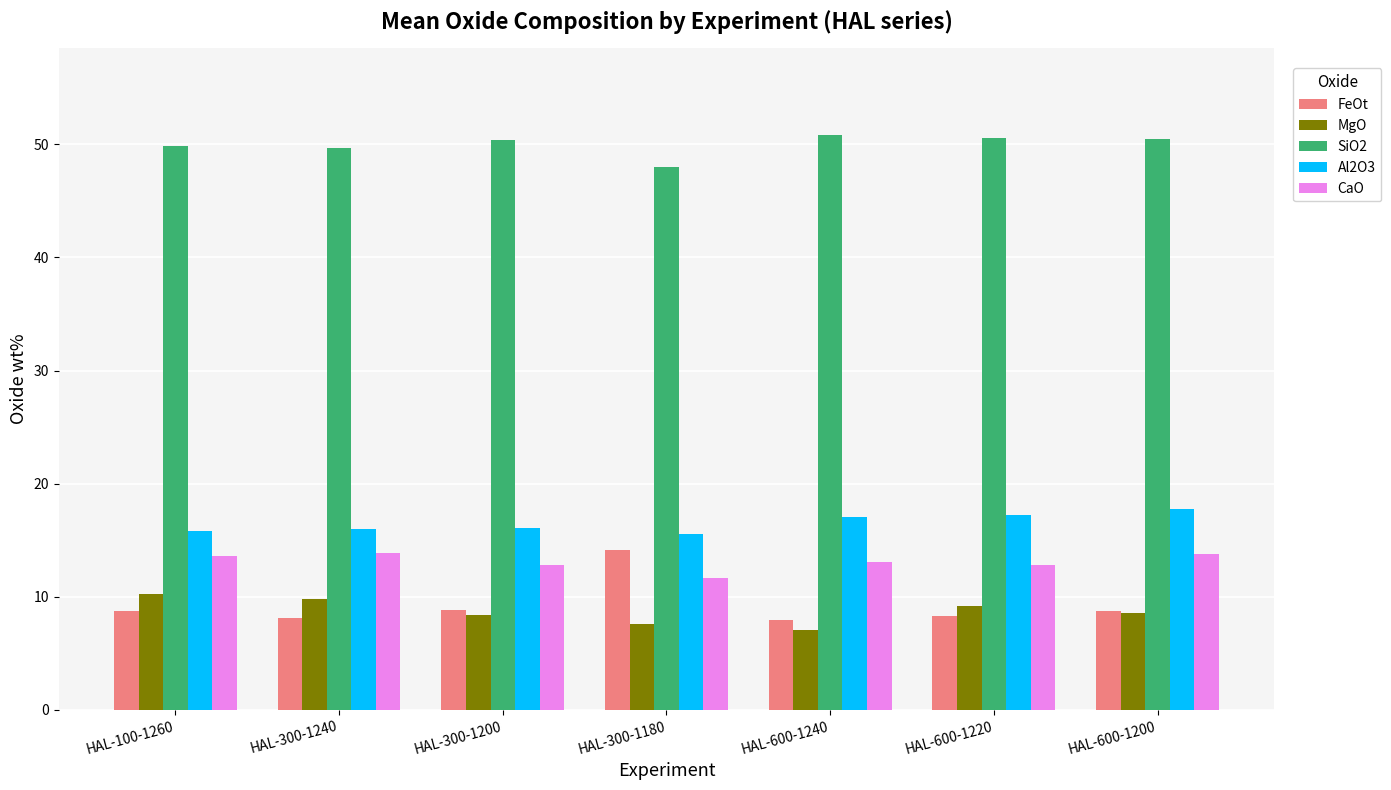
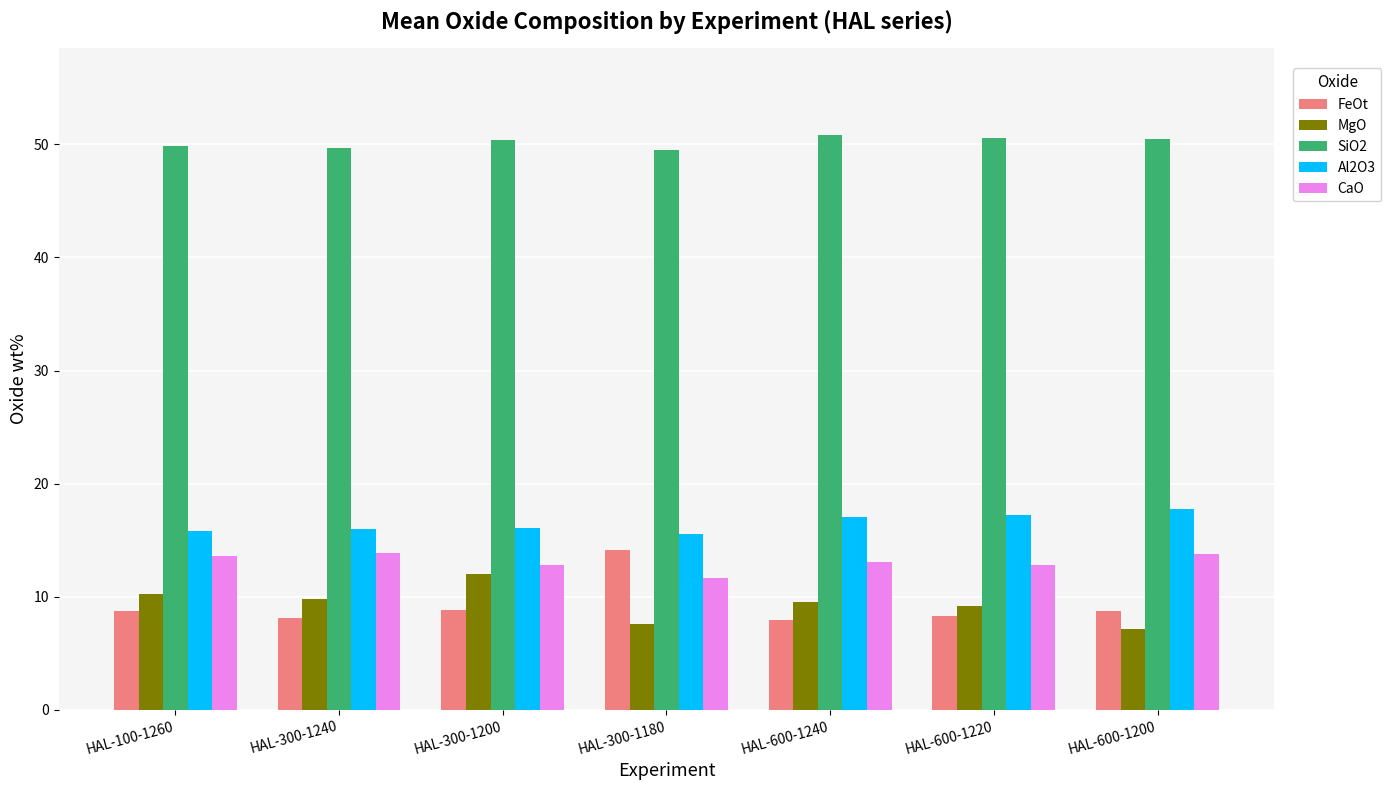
  {
    "FeOt": {
      "HAL-100-1260": 8.7,
      "HAL-300-1240": 8.2,
      "HAL-300-1200": 8.9,
      "HAL-300-1180": 14.1,
      "HAL-600-1240": 7.9,
      "HAL-600-1220": 8.3,
      "HAL-600-1200": 8.7
    },
    "MgO": {
      "HAL-100-1260": 10.2,
      "HAL-300-1240": 9.8,
-     "HAL-300-1200": 8.4,
+     "HAL-300-1200": 12.1,
      "HAL-300-1180": 7.6,
-     "HAL-600-1240": 7.1,
+     "HAL-600-1240": 9.5,
      "HAL-600-1220": 9.2,
-     "HAL-600-1200": 8.5
+     "HAL-600-1200": 7.1
    },
    "SiO2": {
      "HAL-100-1260": 49.8,
      "HAL-300-1240": 49.7,
      "HAL-300-1200": 50.4,
-     "HAL-300-1180": 48.0,
+     "HAL-300-1180": 49.5,
      "HAL-600-1240": 50.9,
      "HAL-600-1220": 50.6,
      "HAL-600-1200": 50.5
    },
    "Al2O3": {
      "HAL-100-1260": 15.9,
      "HAL-300-1240": 16.0,
      "HAL-300-1200": 16.1,
      "HAL-300-1180": 15.6,
      "HAL-600-1240": 17.1,
      "HAL-600-1220": 17.2,
      "HAL-600-1200": 17.8
    },
    "CaO": {
      "HAL-100-1260": 13.6,
      "HAL-300-1240": 13.8,
      "HAL-300-1200": 12.8,
      "HAL-300-1180": 11.6,
      "HAL-600-1240": 13.1,
      "HAL-600-1220": 12.8,
      "HAL-600-1200": 13.8
    }
  }
